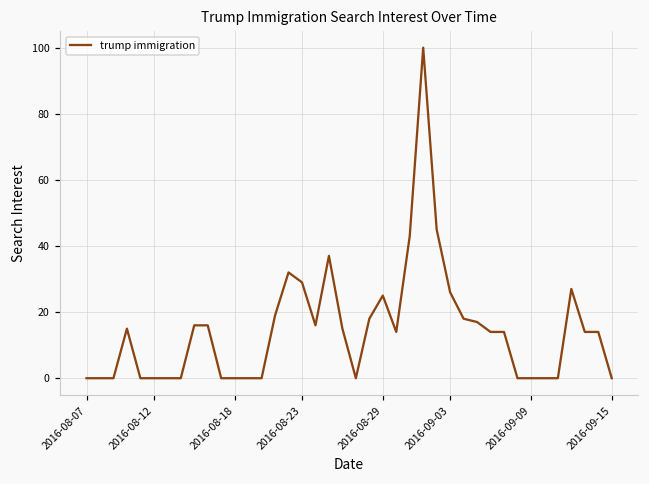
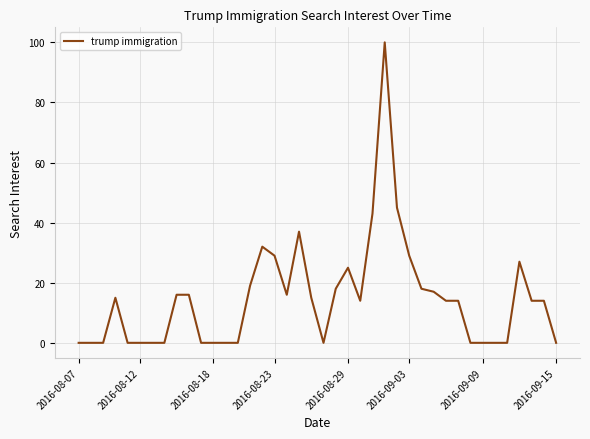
  {
    "2016-08-07": 0,
    "2016-08-12": 0,
    "2016-08-18": 0,
    "2016-08-23": 29,
    "2016-08-29": 25,
-   "2016-09-03": 26,
+   "2016-09-03": 29,
    "2016-09-09": 0,
    "2016-09-15": 0
  }
